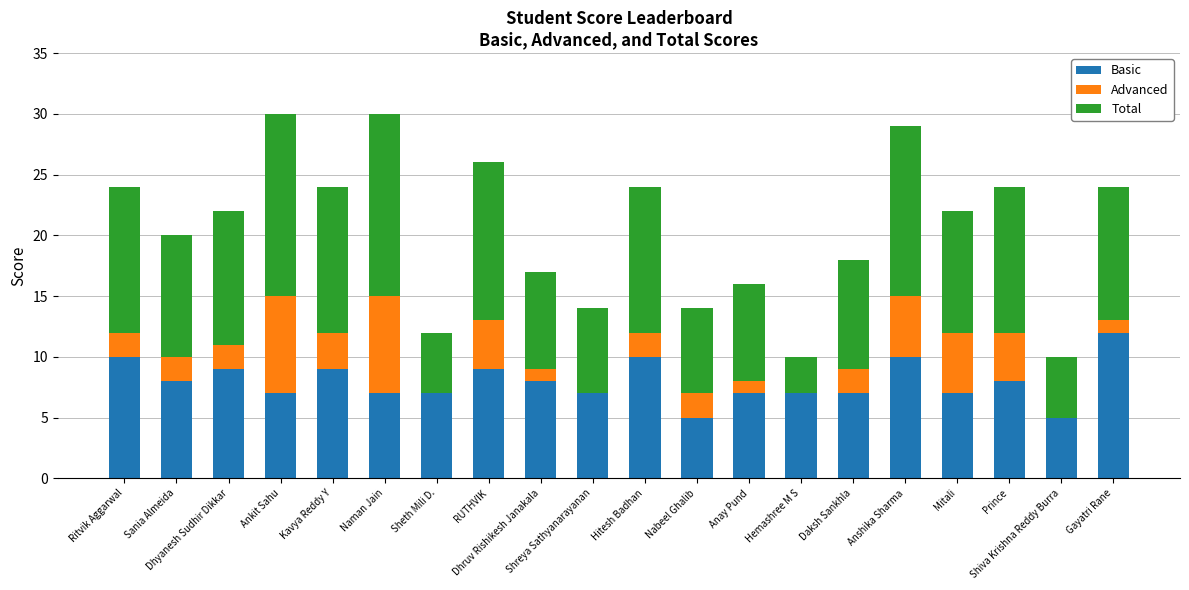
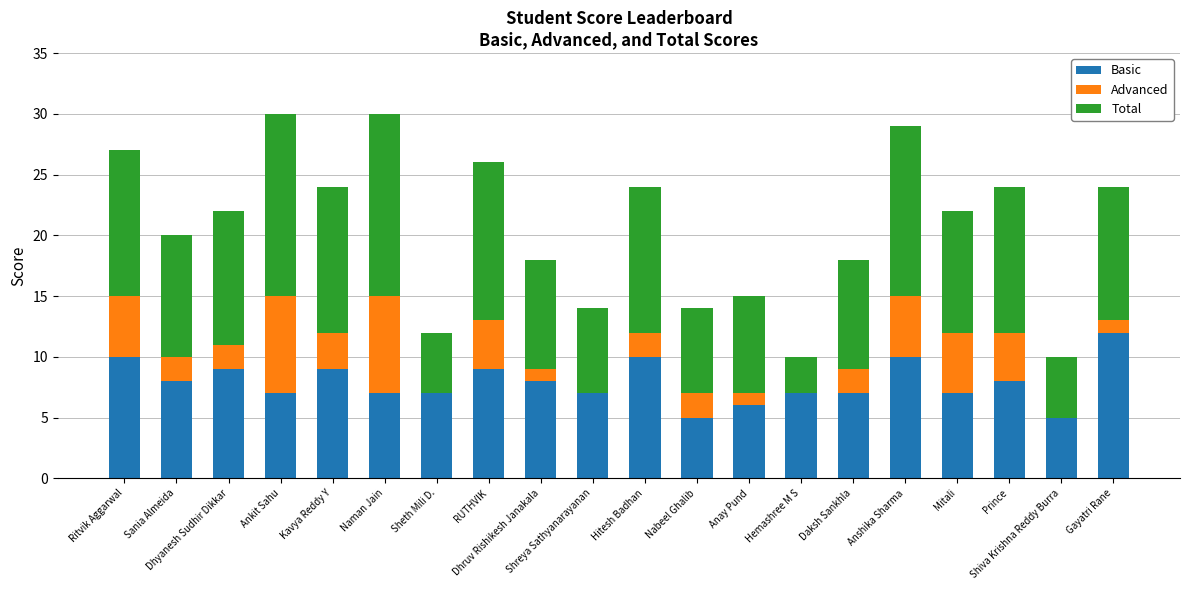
  {
    "Basic": {
      "Ritvik Aggarwal": 10,
      "Sania Almeida": 8,
      "Dhyanesh Sudhir Dikkar": 9,
      "Ankit Sahu": 7,
      "Kavya Reddy Y": 9,
      "Naman Jain": 7,
      "Sheth Mili D.": 7,
      "RUTHVIK": 9,
      "Dhruv Rishikesh Janakala": 8,
      "Shreya Sathyanarayanan": 7,
      "Hitesh Badhan": 10,
      "Nabeel Ghalib": 5,
-     "Anay Pund": 7,
+     "Anay Pund": 6,
      "Hemashree M S": 7,
      "Daksh Sankhla": 7,
      "Anshika Sharma": 10,
      "Mitali": 7,
      "Prince": 8,
      "Shiva Krishna Reddy Burra": 5,
      "Gayatri Rane": 12
    },
    "Advanced": {
-     "Ritvik Aggarwal": 2
+     "Ritvik Aggarwal": 5
    },
    "Total": {
      "Ritvik Aggarwal": 12,
      "Sania Almeida": 10,
      "Dhyanesh Sudhir Dikkar": 11,
      "Ankit Sahu": 15,
      "Kavya Reddy Y": 12,
      "Naman Jain": 15,
      "Sheth Mili D.": 5,
      "RUTHVIK": 13,
-     "Dhruv Rishikesh Janakala": 8,
+     "Dhruv Rishikesh Janakala": 9,
      "Shreya Sathyanarayanan": 7,
      "Hitesh Badhan": 12,
      "Nabeel Ghalib": 7,
      "Anay Pund": 8,
      "Hemashree M S": 3,
      "Daksh Sankhla": 9,
      "Anshika Sharma": 14,
      "Mitali": 10,
      "Prince": 12,
      "Shiva Krishna Reddy Burra": 5,
      "Gayatri Rane": 11
    }
  }
